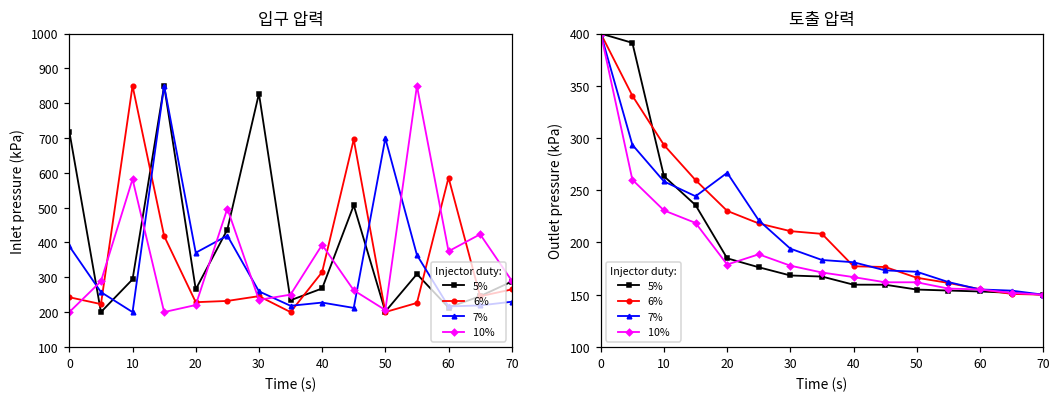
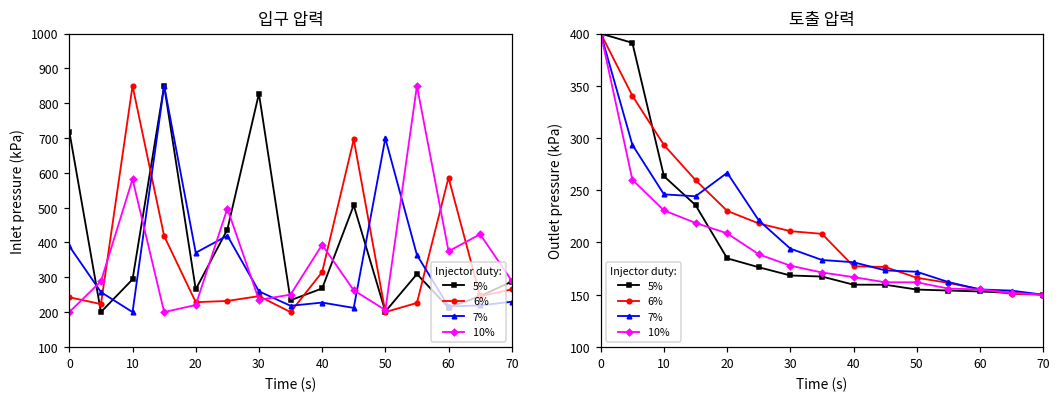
  {
    "입구 압력": {
      "5%": {
        "0": 720,
        "10": 290,
        "20": 270,
        "30": 830,
        "40": 270
      },
      "6%": {
        "0": 240,
        "10": 850,
        "20": 230,
        "30": 250,
        "40": 310,
        "60": 590,
        "70": 270
      },
      "7%": {
        "0": 390,
        "10": 200,
        "20": 370,
        "30": 260,
        "40": 230,
        "50": 700,
        "70": 230
      },
      "10%": {
        "0": 200,
        "10": 580,
        "20": 220,
        "30": 230,
        "40": 390,
        "60": 370
      }
    },
    "토출 압력": {
      "5%": {
        "10": 260,
        "20": 180,
        "30": 170,
        "40": 160,
        "50": 150
      },
      "6%": {
        "10": 290,
        "20": 230,
        "30": 210,
        "40": 180,
        "50": 170
      },
      "7%": {
-       "10": 260,
+       "10": 250,
        "20": 270,
        "30": 190,
        "40": 180,
        "50": 170
      },
      "10%": {
        "10": 230,
-       "20": 180,
+       "20": 210,
        "30": 180,
        "40": 170,
        "50": 160
      }
    }
  }
